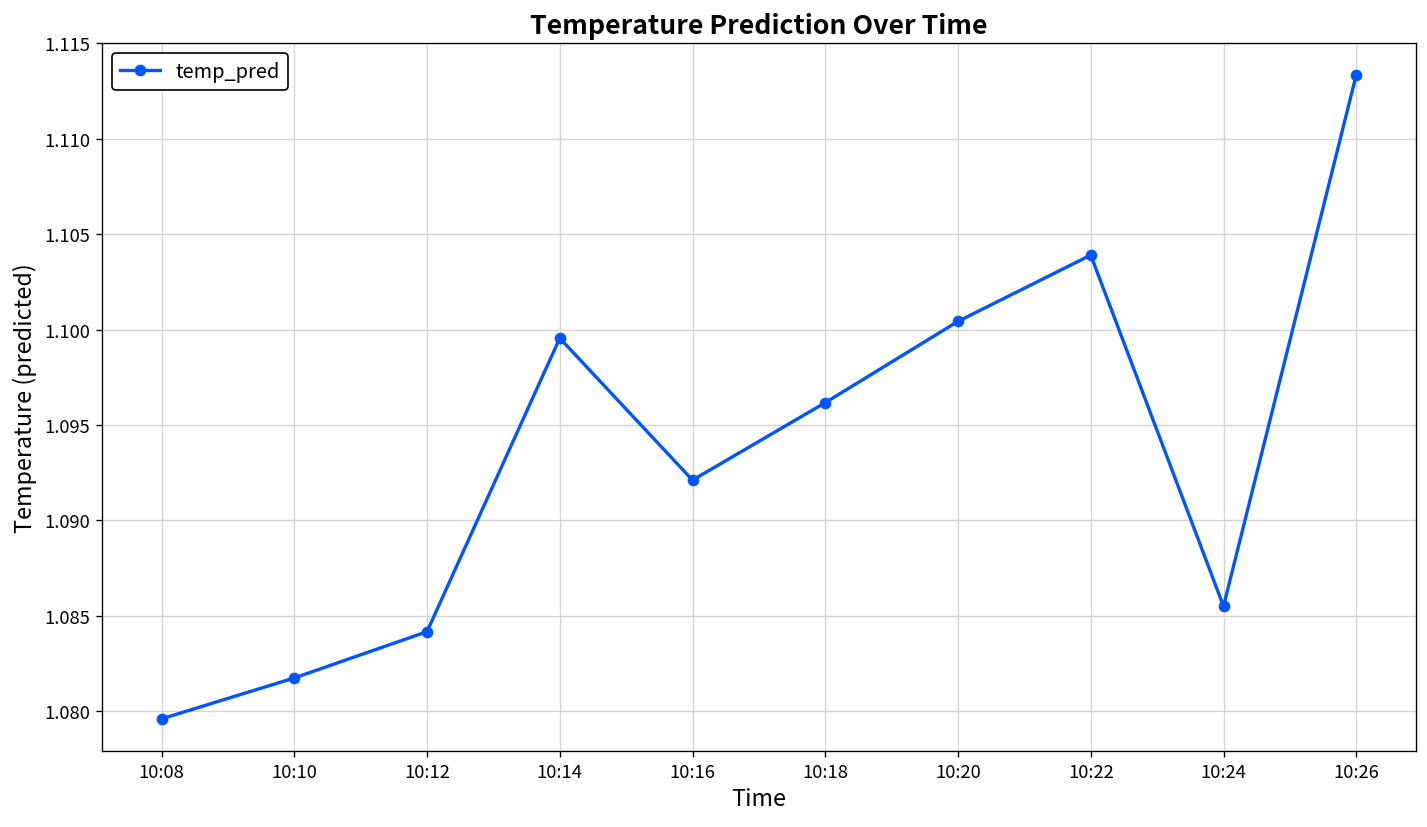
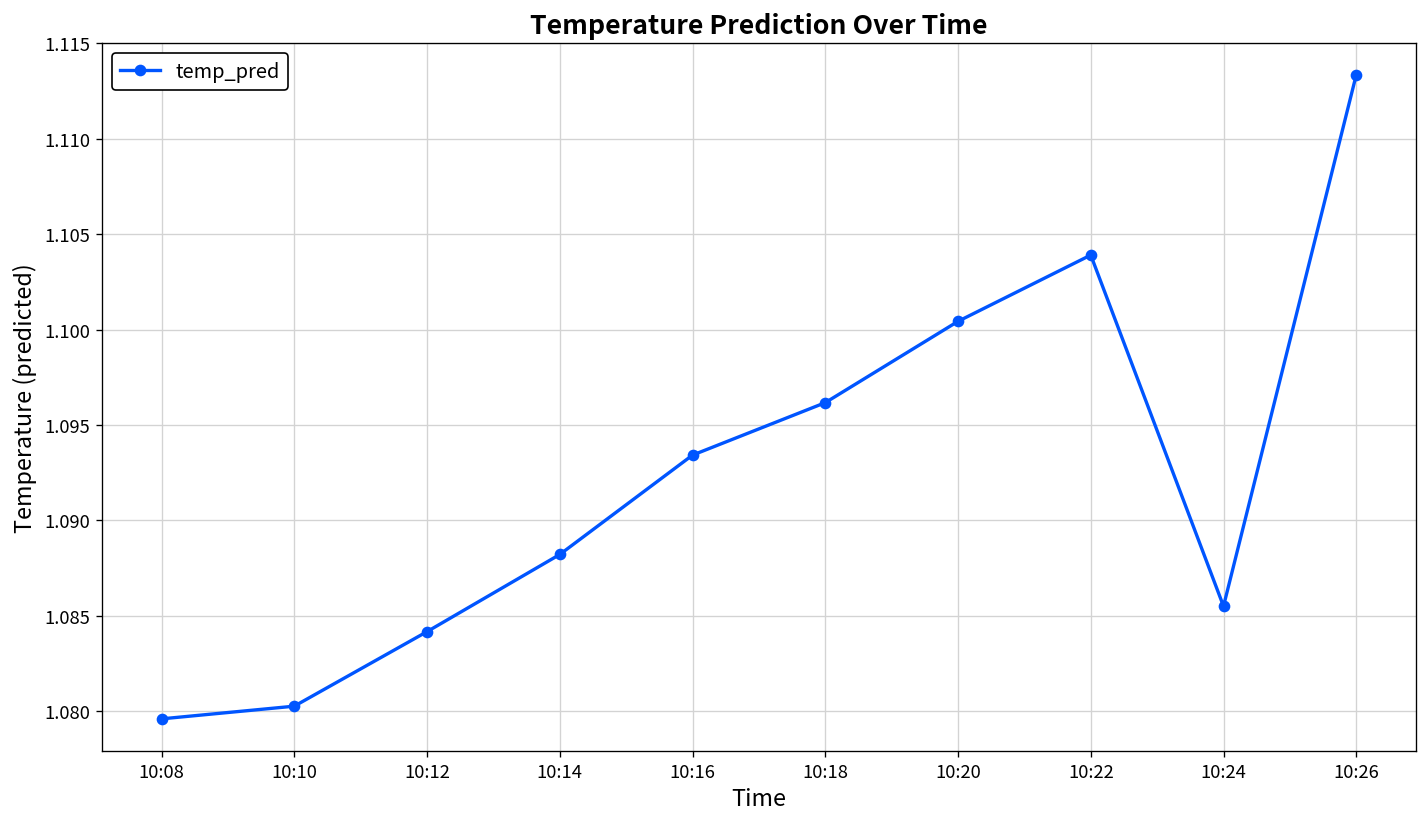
  {
    "10:08": 1.0796,
-   "10:10": 1.0817,
+   "10:10": 1.0803,
    "10:12": 1.0842,
-   "10:14": 1.0995,
-   "10:16": 1.0921,
+   "10:14": 1.0882,
+   "10:16": 1.0934,
    "10:18": 1.0962,
    "10:20": 1.1004,
    "10:22": 1.1039,
    "10:24": 1.0855,
    "10:26": 1.1133
  }
